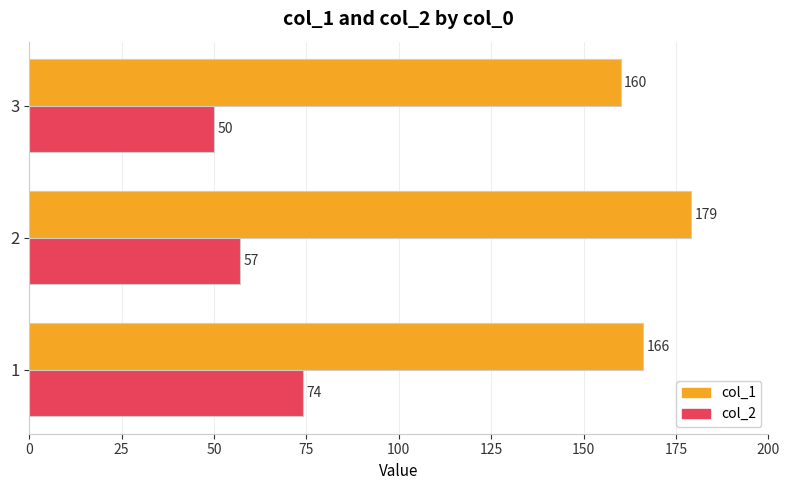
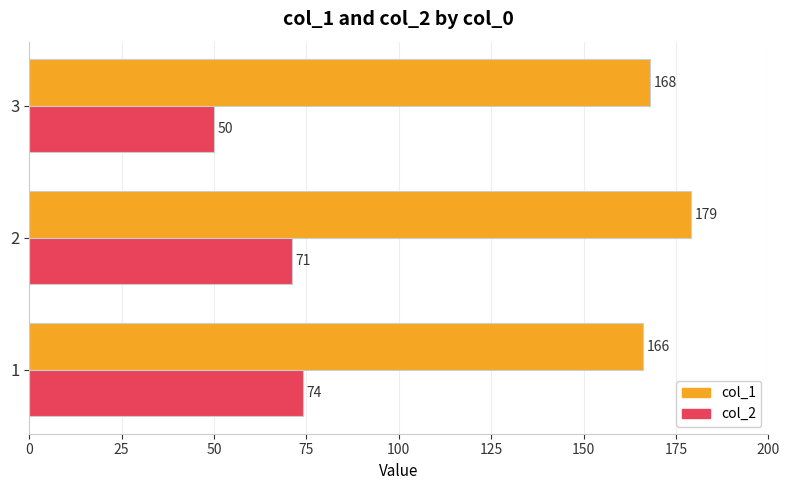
  {
    "col_1": {
-     "3": 160,
+     "3": 168,
      "2": 179,
      "1": 166
    },
    "col_2": {
      "3": 50,
-     "2": 57,
+     "2": 71,
      "1": 74
    }
  }
